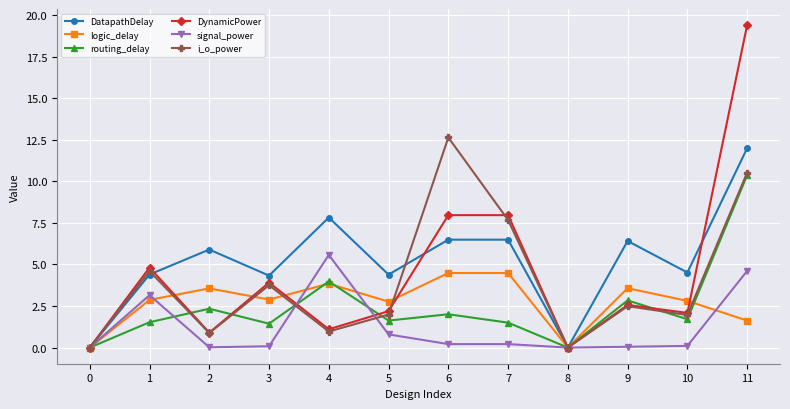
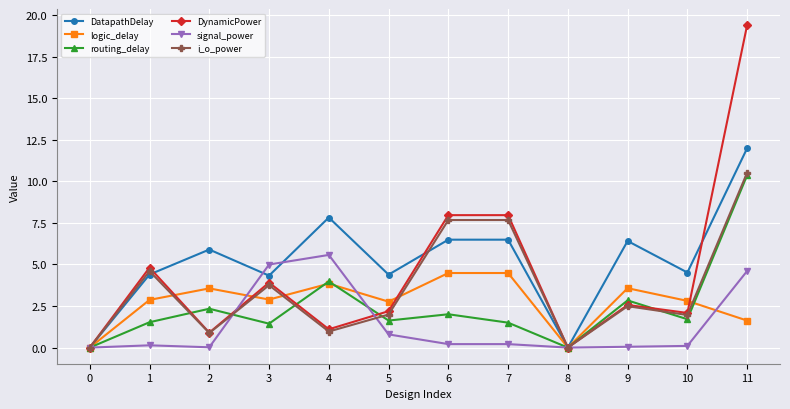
  {
    "DatapathDelay": {
      "1": 4.4,
      "2": 5.9,
      "3": 4.3,
      "4": 7.8,
      "5": 4.4,
      "6": 6.5,
      "7": 6.5,
      "9": 6.4,
      "10": 4.5,
      "11": 12.0
    },
    "logic_delay": {
      "1": 2.9,
      "2": 3.6,
      "3": 2.9,
      "5": 2.8,
      "6": 4.5,
      "7": 4.5,
      "9": 3.6,
      "10": 2.8,
      "11": 1.6
    },
    "routing_delay": {
      "1": 1.5,
      "2": 2.3,
      "3": 1.4,
      "5": 1.6,
      "6": 2.0,
      "7": 1.5,
      "9": 2.8,
      "10": 1.7,
      "11": 10.4
    },
    "DynamicPower": {
      "1": 4.8,
      "3": 3.9,
      "5": 2.2,
      "6": 8.0,
      "7": 8.0,
      "11": 19.4
    },
    "signal_power": {
-     "1": 3.2,
+     "1": 0.1,
      "2": 0.0,
-     "3": 0.1,
+     "3": 5.0,
      "4": 5.6,
      "5": 0.8,
      "6": 0.2,
      "7": 0.2,
      "9": 0.1,
      "10": 0.1,
      "11": 4.6
    },
    "i_o_power": {
      "1": 4.6,
      "3": 3.8,
      "5": 2.0,
-     "6": 12.6,
+     "6": 7.7,
      "7": 7.7,
      "11": 10.5
    }
  }
